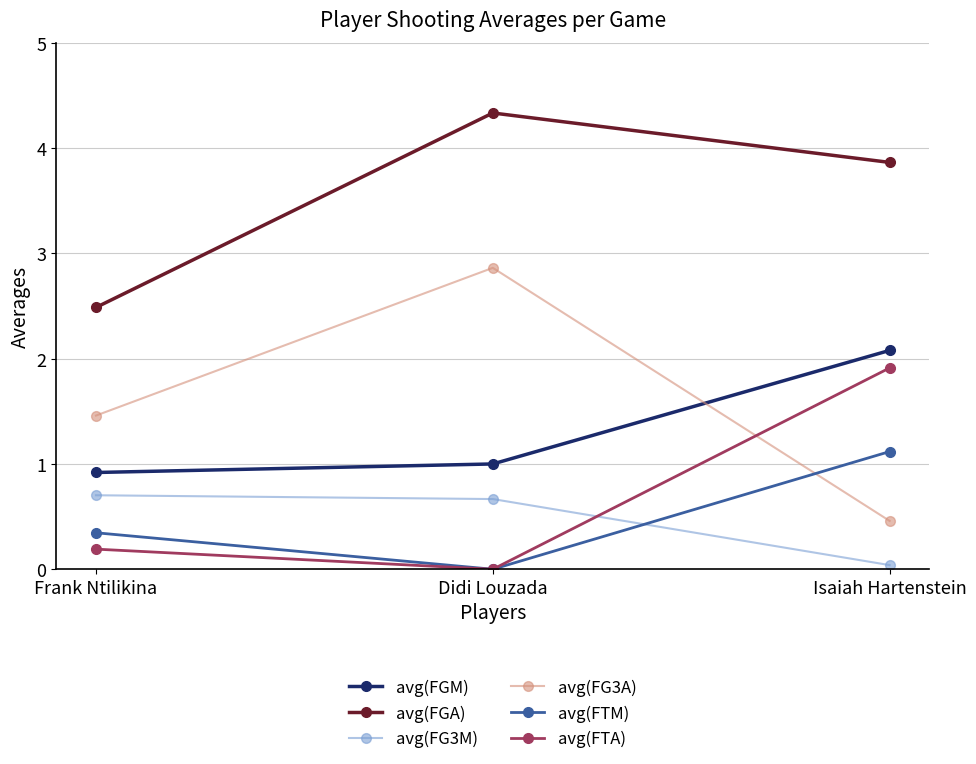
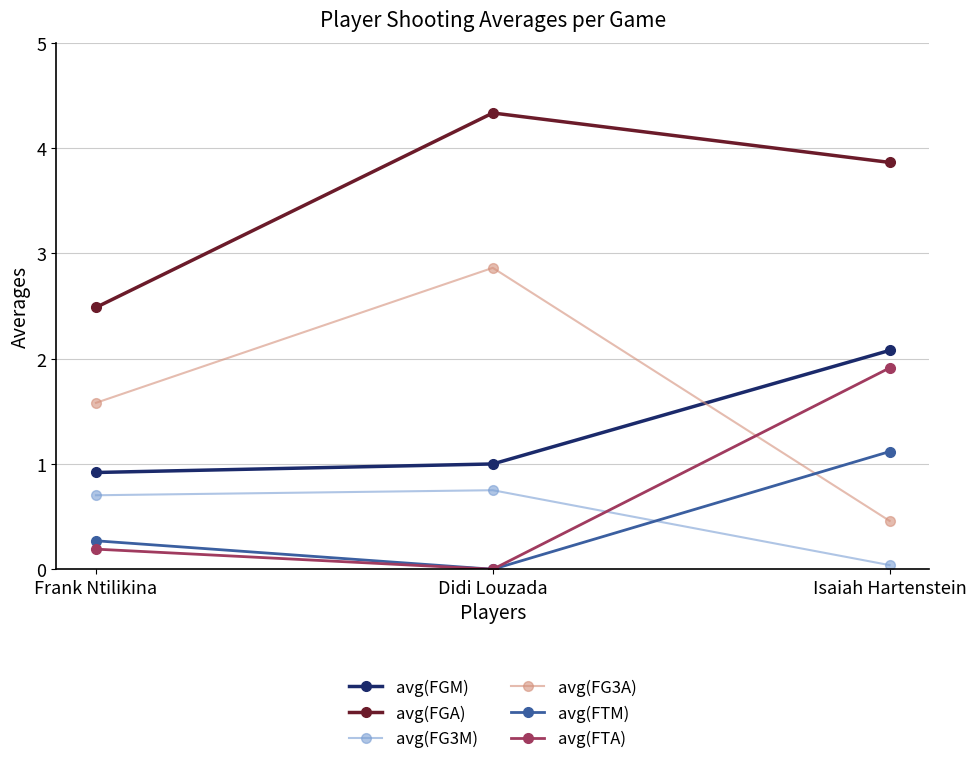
  {
    "avg(FGM)": {
      "Frank Ntilikina": 0.92,
      "Didi Louzada": 1.00,
      "Isaiah Hartenstein": 2.08
    },
    "avg(FGA)": {
      "Frank Ntilikina": 2.49,
      "Didi Louzada": 4.33,
      "Isaiah Hartenstein": 3.86
    },
    "avg(FG3M)": {
      "Frank Ntilikina": 0.70,
-     "Didi Louzada": 0.67,
+     "Didi Louzada": 0.75,
      "Isaiah Hartenstein": 0.04
    },
    "avg(FG3A)": {
-     "Frank Ntilikina": 1.46,
+     "Frank Ntilikina": 1.58,
      "Didi Louzada": 2.86,
      "Isaiah Hartenstein": 0.46
    },
    "avg(FTM)": {
-     "Frank Ntilikina": 0.35,
+     "Frank Ntilikina": 0.27,
      "Isaiah Hartenstein": 1.12
    },
    "avg(FTA)": {
      "Frank Ntilikina": 0.19,
      "Isaiah Hartenstein": 1.91
    }
  }
